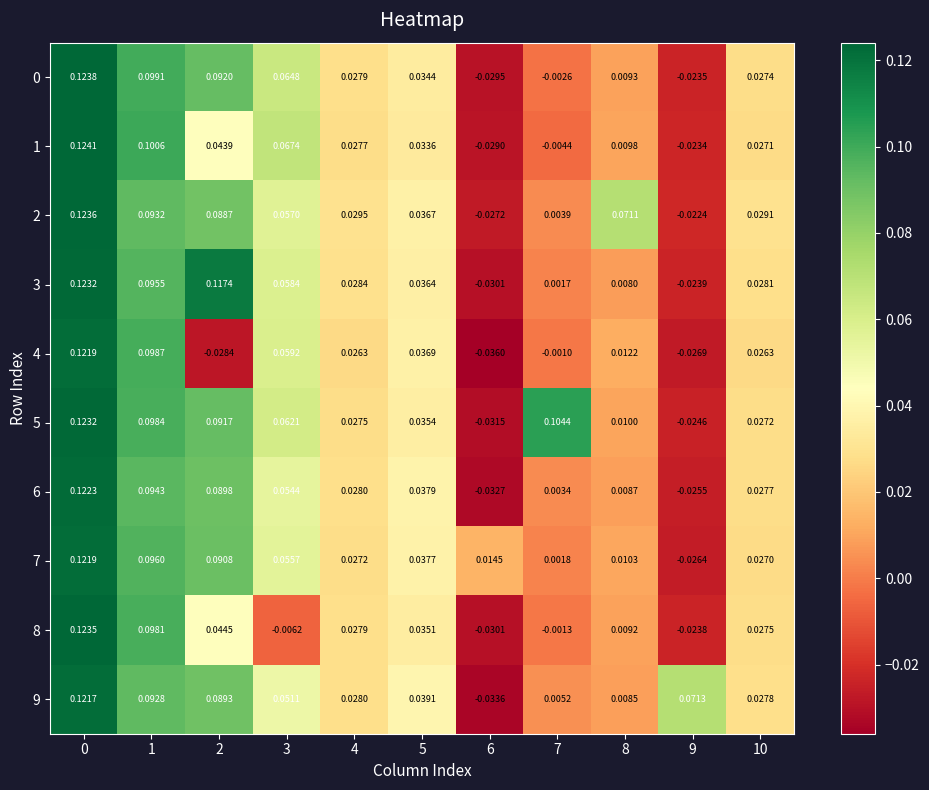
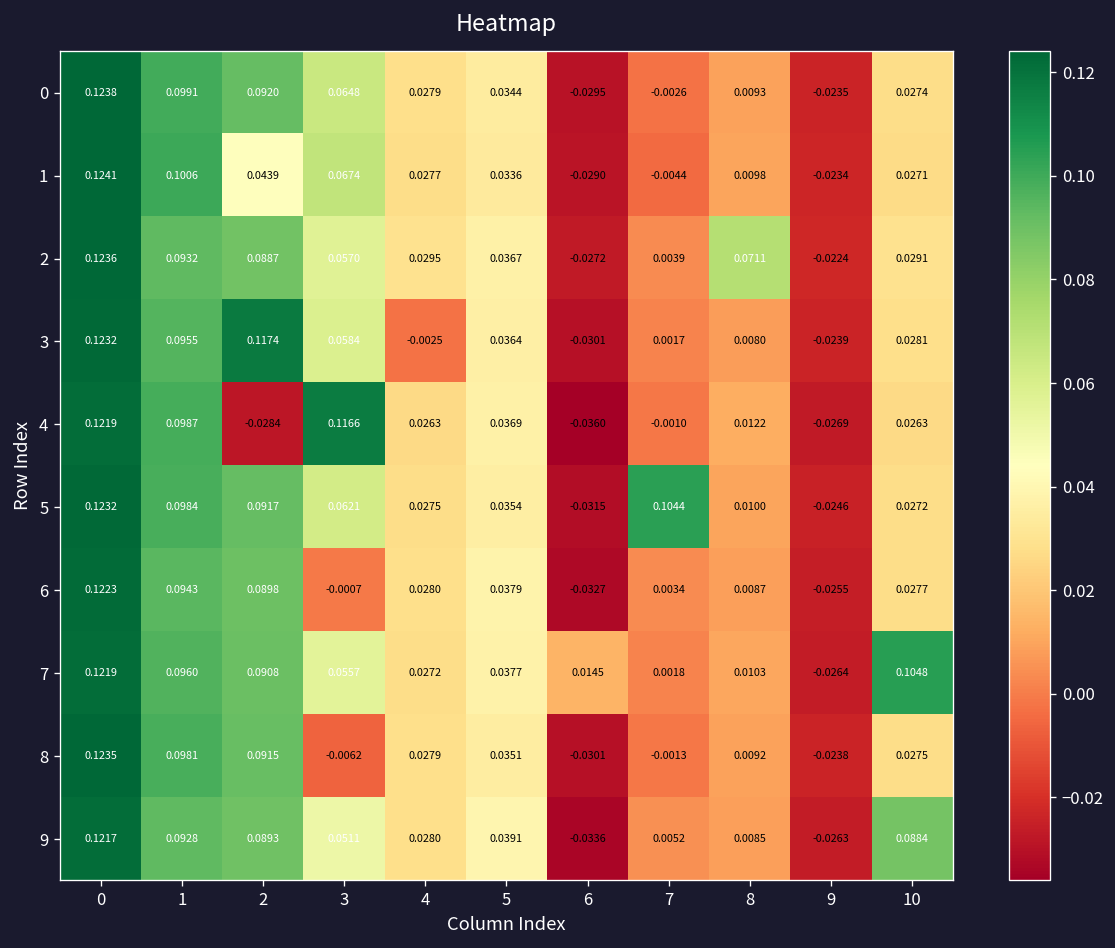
  {
    "0": {
      "0": 0.1238,
      "1": 0.0991,
      "2": 0.0920,
      "3": 0.0648,
      "4": 0.0279,
      "5": 0.0344,
      "6": -0.0295,
      "7": -0.0026,
      "8": 0.0093,
      "9": -0.0235,
      "10": 0.0274
    },
    "1": {
      "0": 0.1241,
      "1": 0.1006,
      "2": 0.0439,
      "3": 0.0674,
      "4": 0.0277,
      "5": 0.0336,
      "6": -0.0290,
      "7": -0.0044,
      "8": 0.0098,
      "9": -0.0234,
      "10": 0.0271
    },
    "2": {
      "0": 0.1236,
      "1": 0.0932,
      "2": 0.0887,
      "3": 0.0570,
      "4": 0.0295,
      "5": 0.0367,
      "6": -0.0272,
      "7": 0.0039,
      "8": 0.0711,
      "9": -0.0224,
      "10": 0.0291
    },
    "3": {
      "0": 0.1232,
      "1": 0.0955,
      "2": 0.1174,
      "3": 0.0584,
-     "4": 0.0284,
+     "4": -0.0025,
      "5": 0.0364,
      "6": -0.0301,
      "7": 0.0017,
      "8": 0.0080,
      "9": -0.0239,
      "10": 0.0281
    },
    "4": {
      "0": 0.1219,
      "1": 0.0987,
      "2": -0.0284,
-     "3": 0.0592,
+     "3": 0.1166,
      "4": 0.0263,
      "5": 0.0369,
      "6": -0.0360,
      "7": -0.0010,
      "8": 0.0122,
      "9": -0.0269,
      "10": 0.0263
    },
    "5": {
      "0": 0.1232,
      "1": 0.0984,
      "2": 0.0917,
      "3": 0.0621,
      "4": 0.0275,
      "5": 0.0354,
      "6": -0.0315,
      "7": 0.1044,
      "8": 0.0100,
      "9": -0.0246,
      "10": 0.0272
    },
    "6": {
      "0": 0.1223,
      "1": 0.0943,
      "2": 0.0898,
-     "3": 0.0544,
+     "3": -0.0007,
      "4": 0.0280,
      "5": 0.0379,
      "6": -0.0327,
      "7": 0.0034,
      "8": 0.0087,
      "9": -0.0255,
      "10": 0.0277
    },
    "7": {
      "0": 0.1219,
      "1": 0.0960,
      "2": 0.0908,
      "3": 0.0557,
      "4": 0.0272,
      "5": 0.0377,
      "6": 0.0145,
      "7": 0.0018,
      "8": 0.0103,
      "9": -0.0264,
-     "10": 0.0270
+     "10": 0.1048
    },
    "8": {
      "0": 0.1235,
      "1": 0.0981,
-     "2": 0.0445,
+     "2": 0.0915,
      "3": -0.0062,
      "4": 0.0279,
      "5": 0.0351,
      "6": -0.0301,
      "7": -0.0013,
      "8": 0.0092,
      "9": -0.0238,
      "10": 0.0275
    },
    "9": {
      "0": 0.1217,
      "1": 0.0928,
      "2": 0.0893,
      "3": 0.0511,
      "4": 0.0280,
      "5": 0.0391,
      "6": -0.0336,
      "7": 0.0052,
      "8": 0.0085,
-     "9": 0.0713,
-     "10": 0.0278
+     "9": -0.0263,
+     "10": 0.0884
    }
  }
